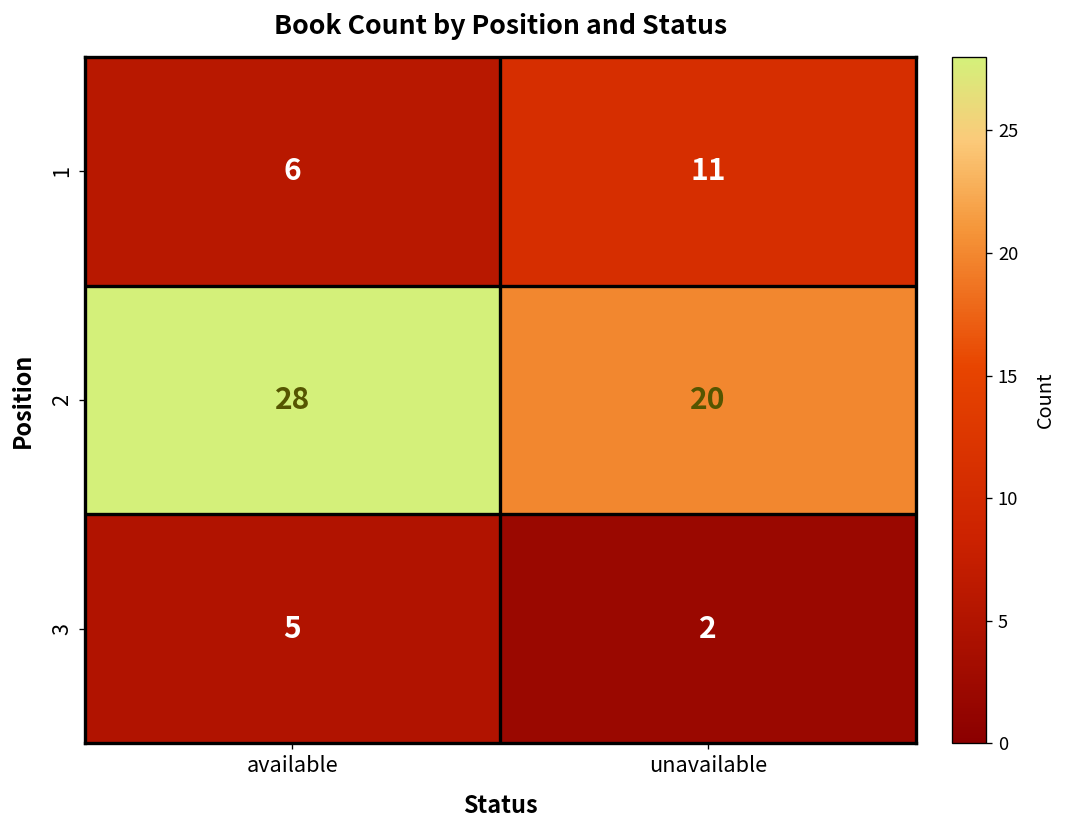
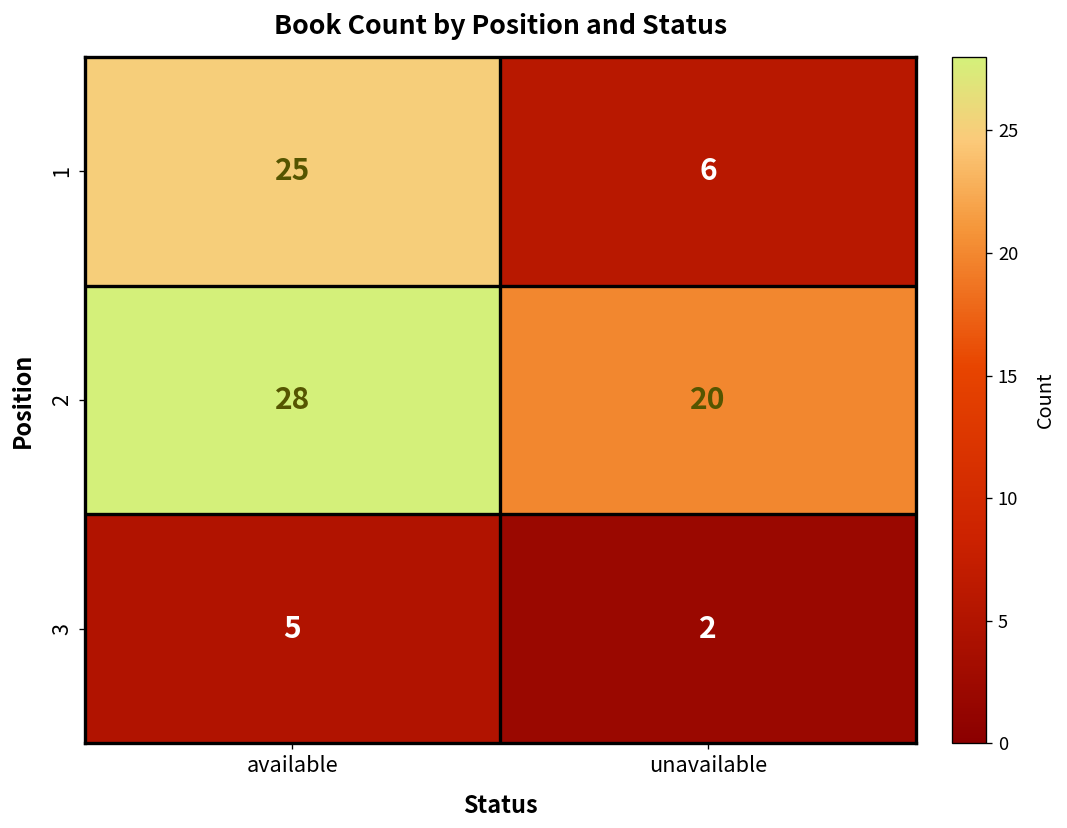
  {
    "1": {
-     "available": 6,
-     "unavailable": 11
+     "available": 25,
+     "unavailable": 6
    },
    "2": {
      "available": 28,
      "unavailable": 20
    },
    "3": {
      "available": 5,
      "unavailable": 2
    }
  }
